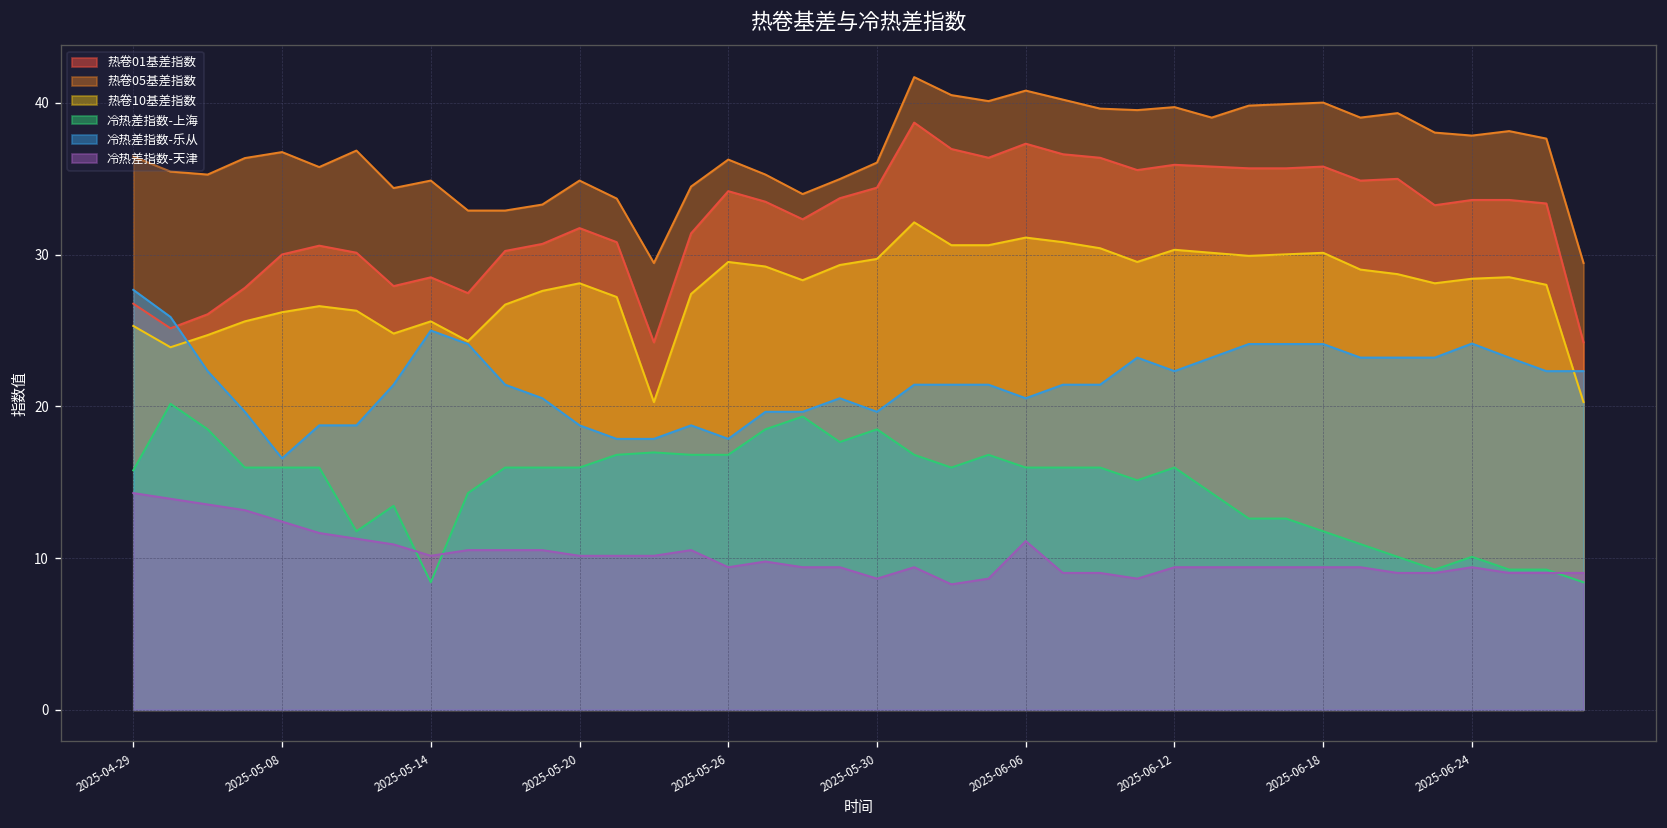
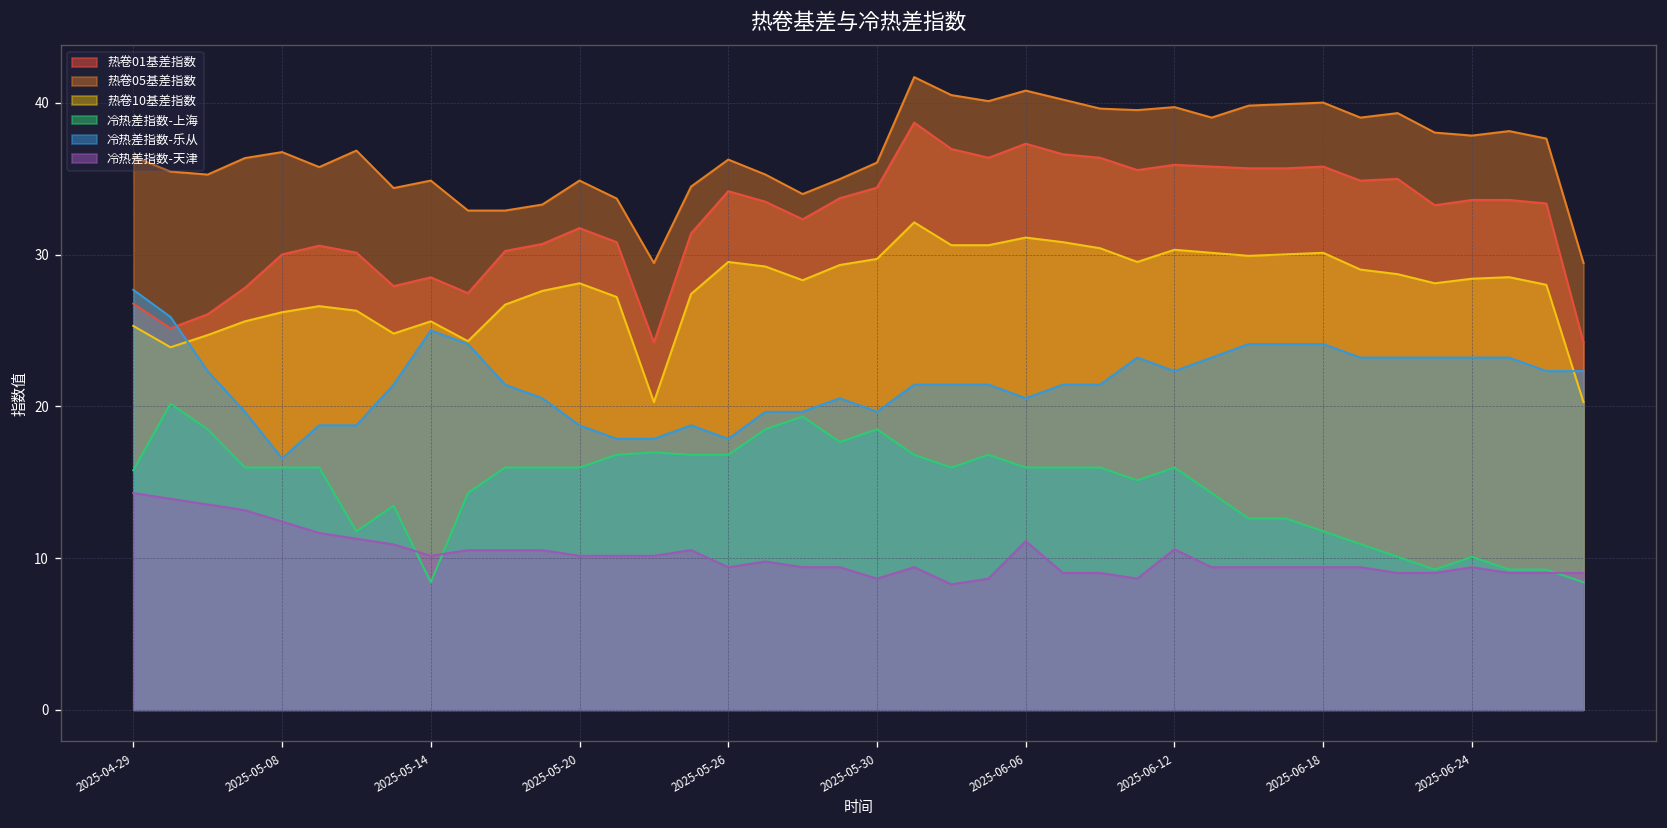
  {
    "冷热差指数-上海": {
      "2025-04-29": 15.8,
      "2025-05-08": 16.0,
      "2025-05-14": 8.4,
      "2025-05-20": 16.0,
      "2025-05-26": 16.8,
      "2025-05-30": 18.5,
      "2025-06-06": 16.0,
      "2025-06-12": 16.0,
      "2025-06-18": 11.8,
      "2025-06-24": 10.1
    },
    "冷热差指数-乐从": {
      "2025-04-29": 27.7,
      "2025-05-08": 16.6,
      "2025-05-14": 25.0,
      "2025-05-20": 18.8,
      "2025-05-26": 17.9,
      "2025-05-30": 19.6,
      "2025-06-06": 20.5,
      "2025-06-12": 22.3,
      "2025-06-18": 24.1,
-     "2025-06-24": 24.1
+     "2025-06-24": 23.2
    },
    "冷热差指数-天津": {
      "2025-04-29": 14.3,
      "2025-05-08": 12.4,
      "2025-05-14": 10.2,
      "2025-05-20": 10.2,
      "2025-05-26": 9.4,
      "2025-05-30": 8.6,
      "2025-06-06": 11.1,
-     "2025-06-12": 9.4,
+     "2025-06-12": 10.6,
      "2025-06-18": 9.4,
      "2025-06-24": 9.4
    }
  }
